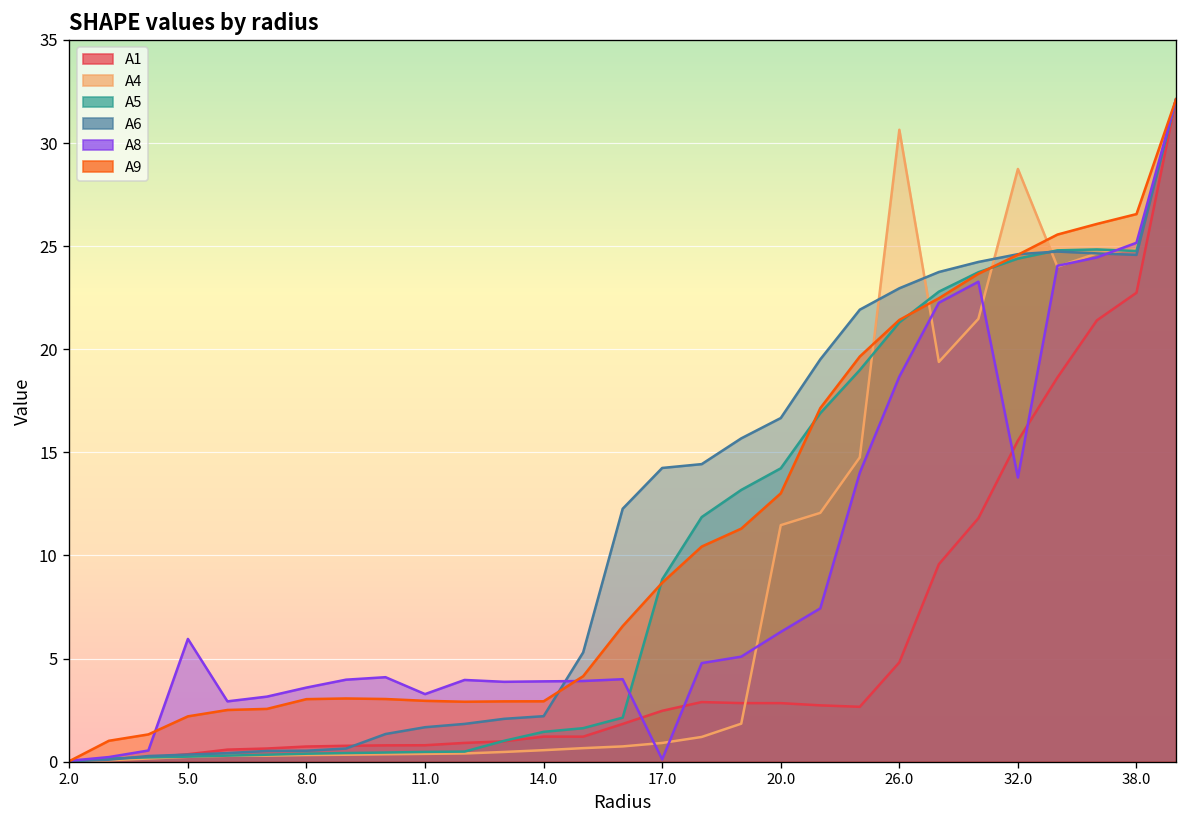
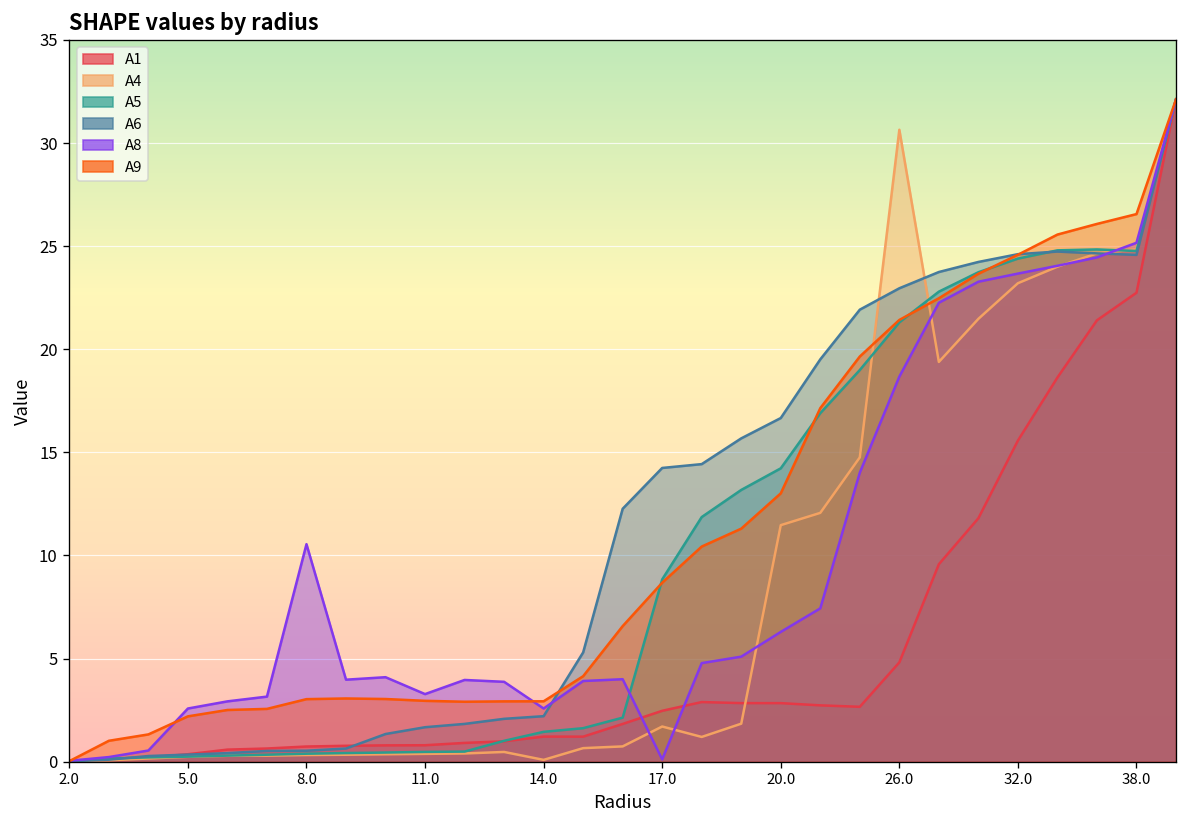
  {
    "A4": {
-     "14.0": 0.6,
-     "17.0": 0.9,
+     "14.0": 0.1,
+     "17.0": 1.7,
      "20.0": 11.5,
      "26.0": 30.6,
-     "32.0": 28.7
+     "32.0": 23.2
    },
    "A8": {
-     "5.0": 6.0,
-     "8.0": 3.6,
+     "5.0": 2.6,
+     "8.0": 10.5,
      "11.0": 3.3,
-     "14.0": 3.9,
+     "14.0": 2.6,
      "17.0": 0.1,
      "20.0": 6.3,
      "26.0": 18.7,
-     "32.0": 13.8,
+     "32.0": 23.7,
      "38.0": 25.2
    }
  }
